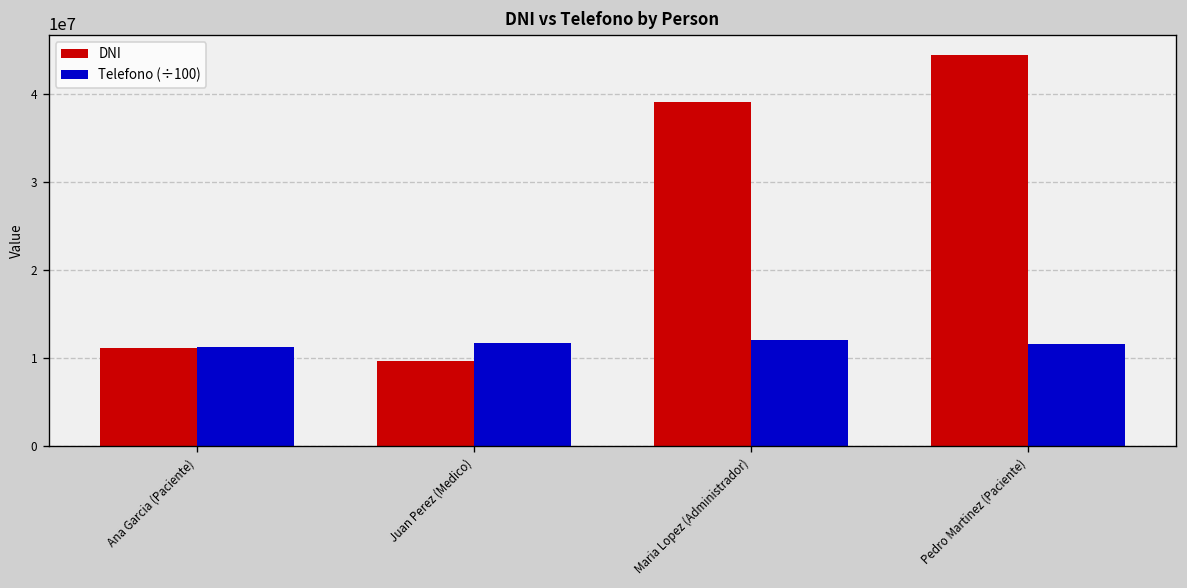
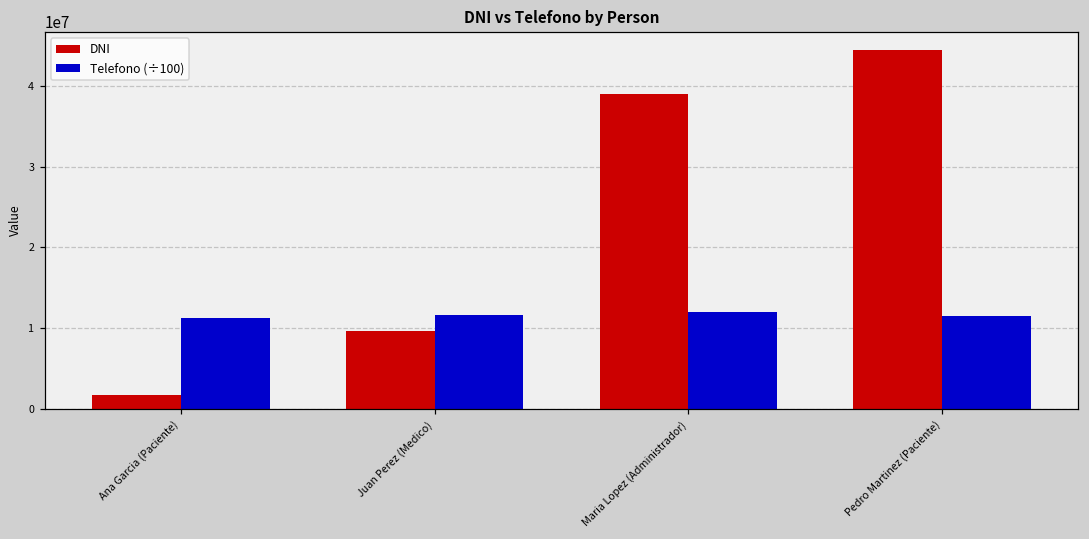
  {
    "DNI": {
-     "Ana Garcia (Paciente)": 11000000,
+     "Ana Garcia (Paciente)": 2000000,
      "Juan Perez (Medico)": 10000000,
      "Maria Lopez (Administrador)": 39000000,
      "Pedro Martinez (Paciente)": 44000000
    },
    "Telefono (÷100)": {
      "Ana Garcia (Paciente)": 11000000,
      "Juan Perez (Medico)": 12000000,
      "Maria Lopez (Administrador)": 12000000,
      "Pedro Martinez (Paciente)": 12000000
    }
  }
